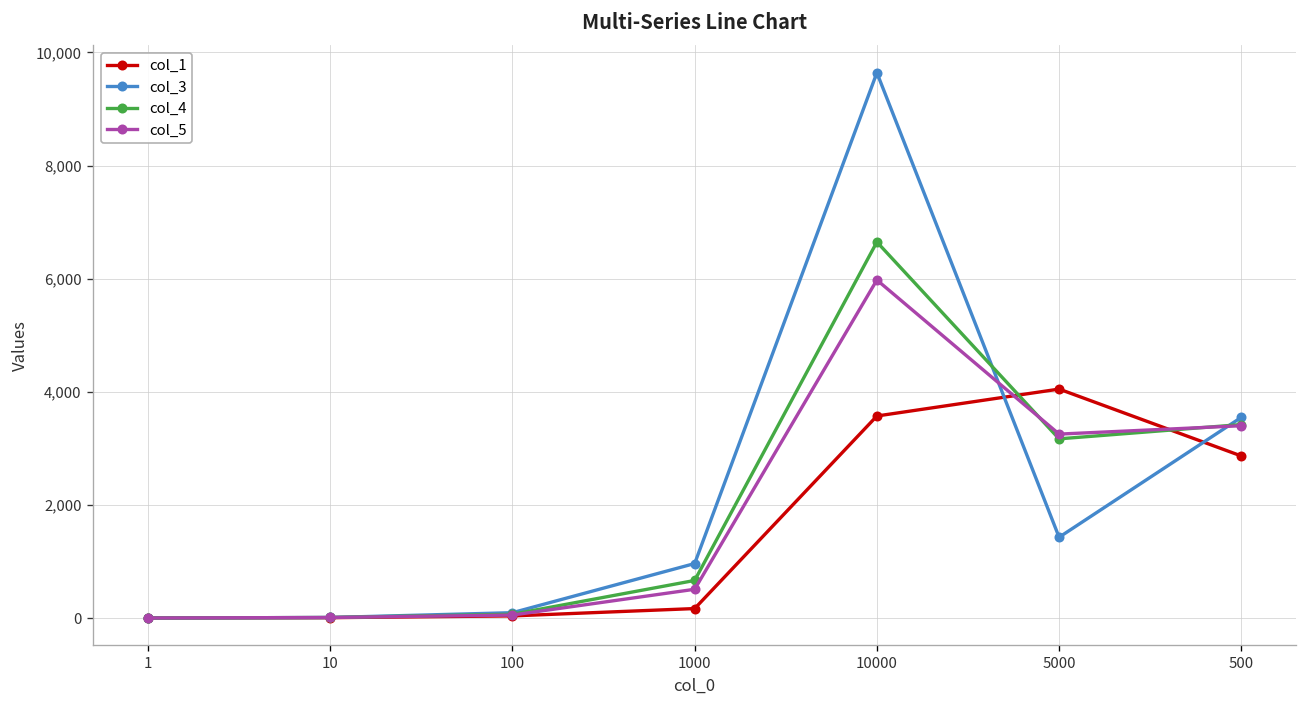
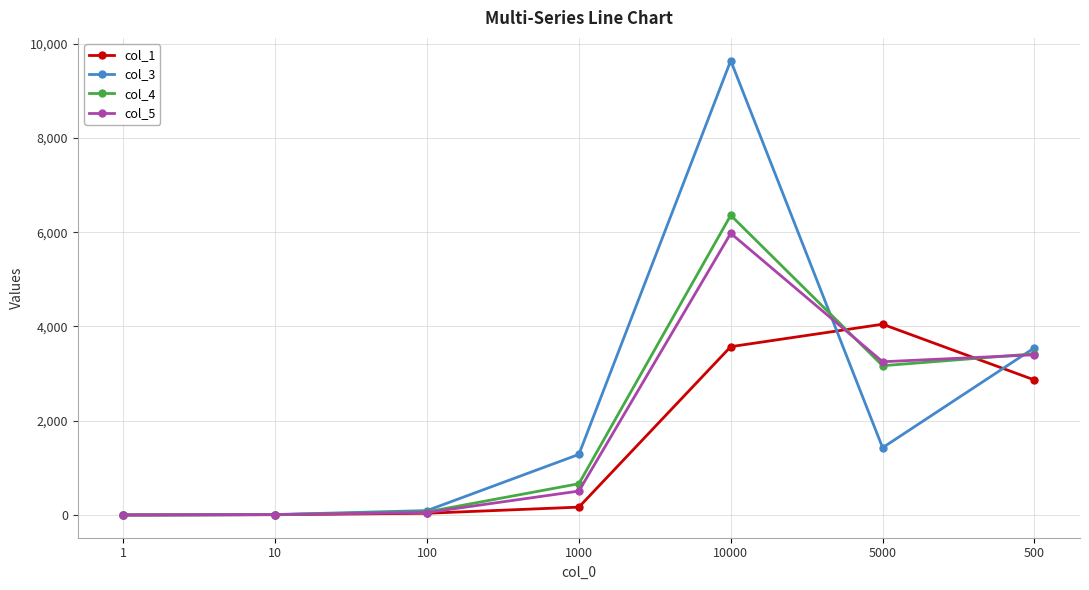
  {
    "col_1": {
      "1000": "200",
      "10000": "3,600",
      "5000": "4,000",
      "500": "2,900"
    },
    "col_3": {
-     "1000": "1,000",
+     "1000": "1,300",
      "10000": "9,600",
      "5000": "1,400",
      "500": "3,500"
    },
    "col_4": {
      "1000": "700",
-     "10000": "6,600",
+     "10000": "6,400",
      "5000": "3,200"
    },
    "col_5": {
      "1000": "500",
      "10000": "6,000",
      "5000": "3,300"
    }
  }
